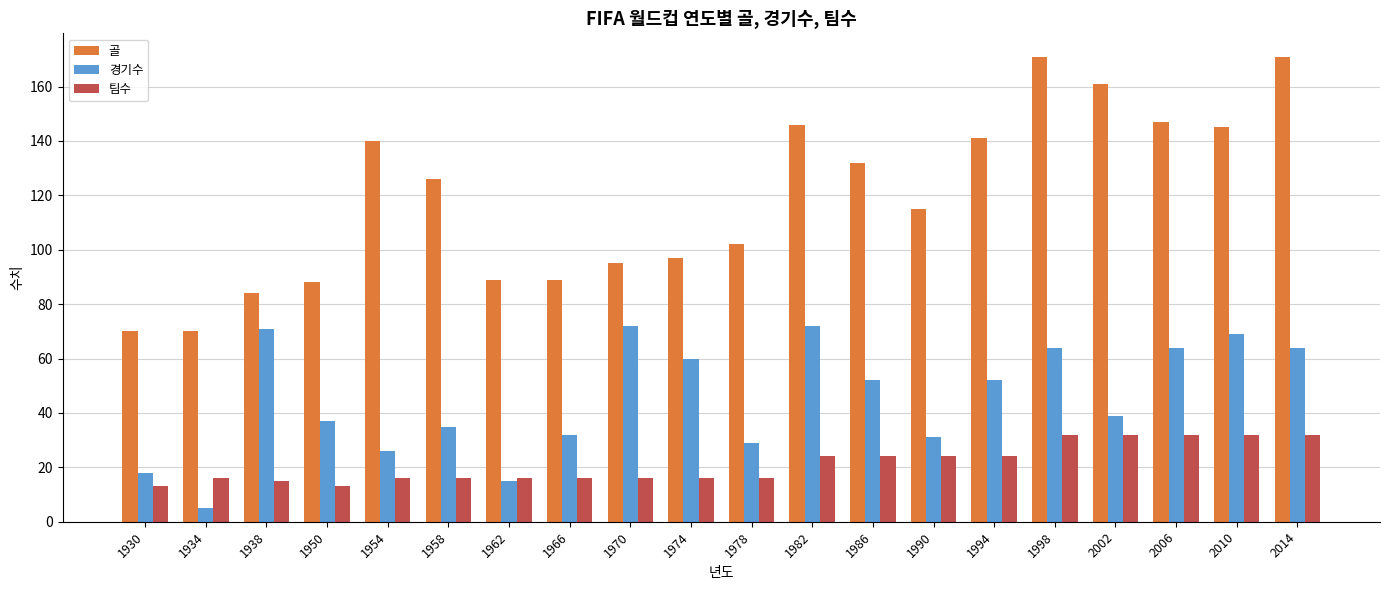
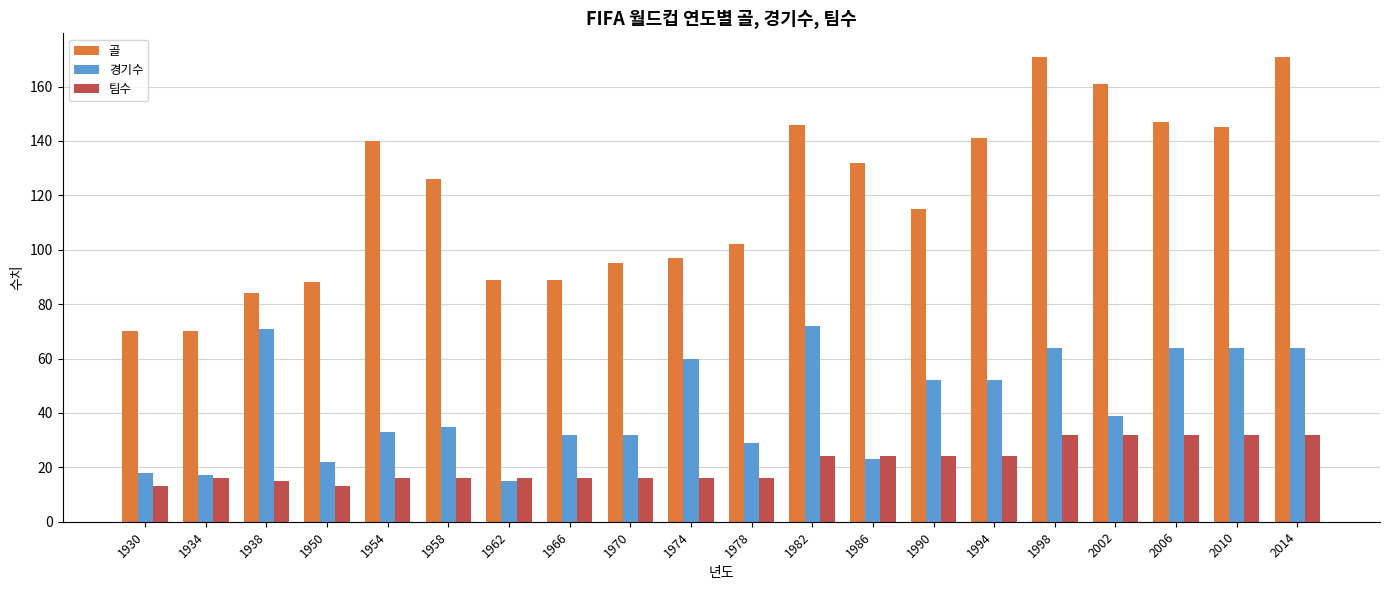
  {
    "경기수": {
      "1930": 18,
-     "1934": 5,
+     "1934": 17,
      "1938": 71,
-     "1950": 37,
-     "1954": 26,
+     "1950": 22,
+     "1954": 33,
      "1958": 35,
      "1962": 15,
      "1966": 32,
-     "1970": 72,
+     "1970": 32,
      "1974": 60,
      "1978": 29,
      "1982": 72,
-     "1986": 52,
-     "1990": 31,
+     "1986": 23,
+     "1990": 52,
      "1994": 52,
      "1998": 64,
      "2002": 39,
      "2006": 64,
-     "2010": 69,
+     "2010": 64,
      "2014": 64
    }
  }
